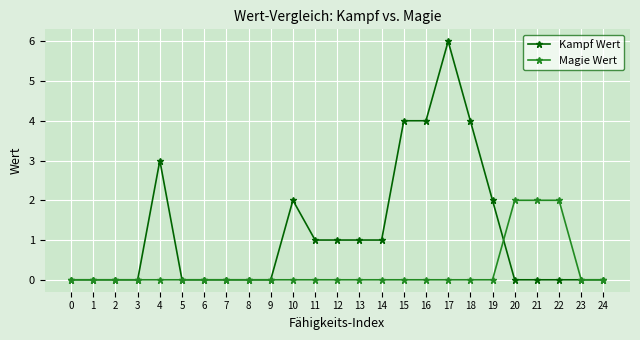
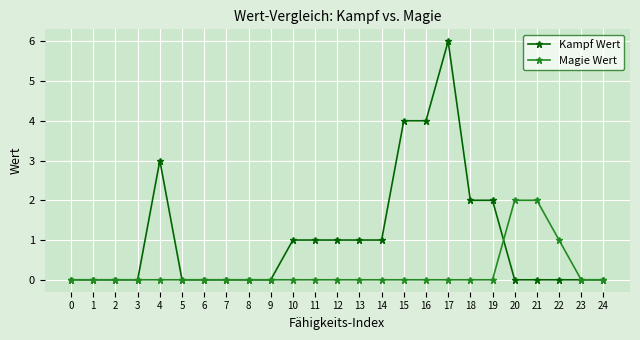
  {
    "Kampf Wert": {
      "4": 3,
-     "10": 2,
+     "10": 1,
      "11": 1,
      "12": 1,
      "13": 1,
      "14": 1,
      "15": 4,
      "16": 4,
      "17": 6,
-     "18": 4,
+     "18": 2,
      "19": 2,
      "20": 0,
      "21": 0,
      "22": 0
    },
    "Magie Wert": {
      "4": 0,
      "10": 0,
      "11": 0,
      "12": 0,
      "13": 0,
      "14": 0,
      "15": 0,
      "16": 0,
      "17": 0,
      "18": 0,
      "19": 0,
      "20": 2,
      "21": 2,
-     "22": 2
+     "22": 1
    }
  }
